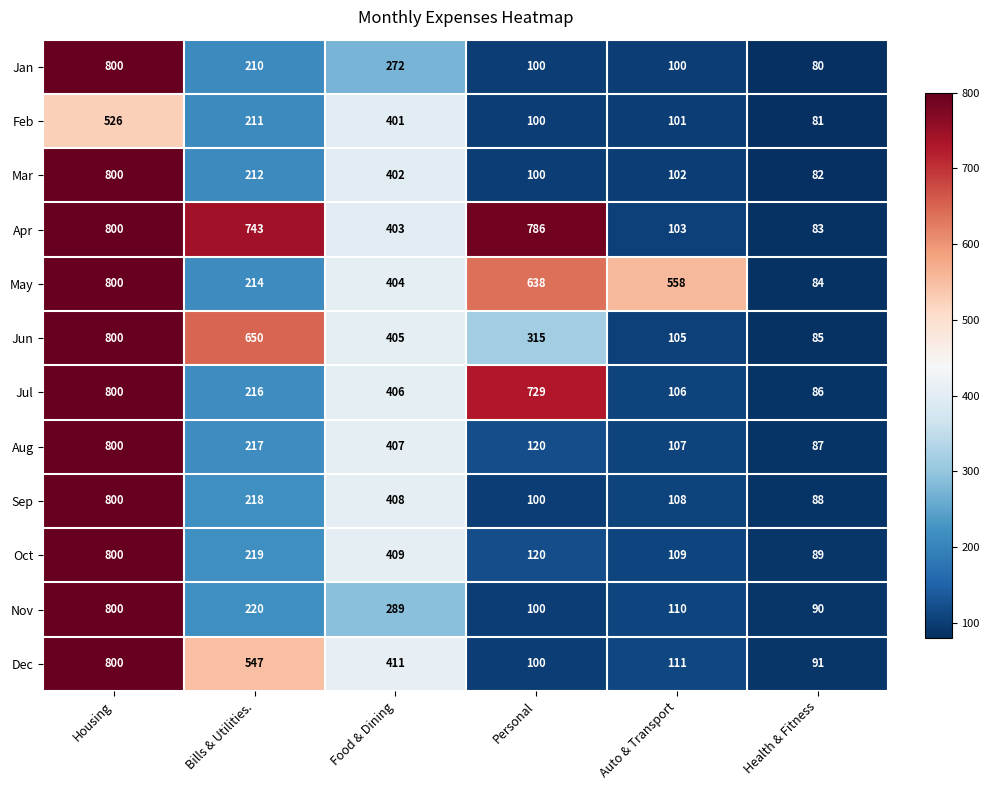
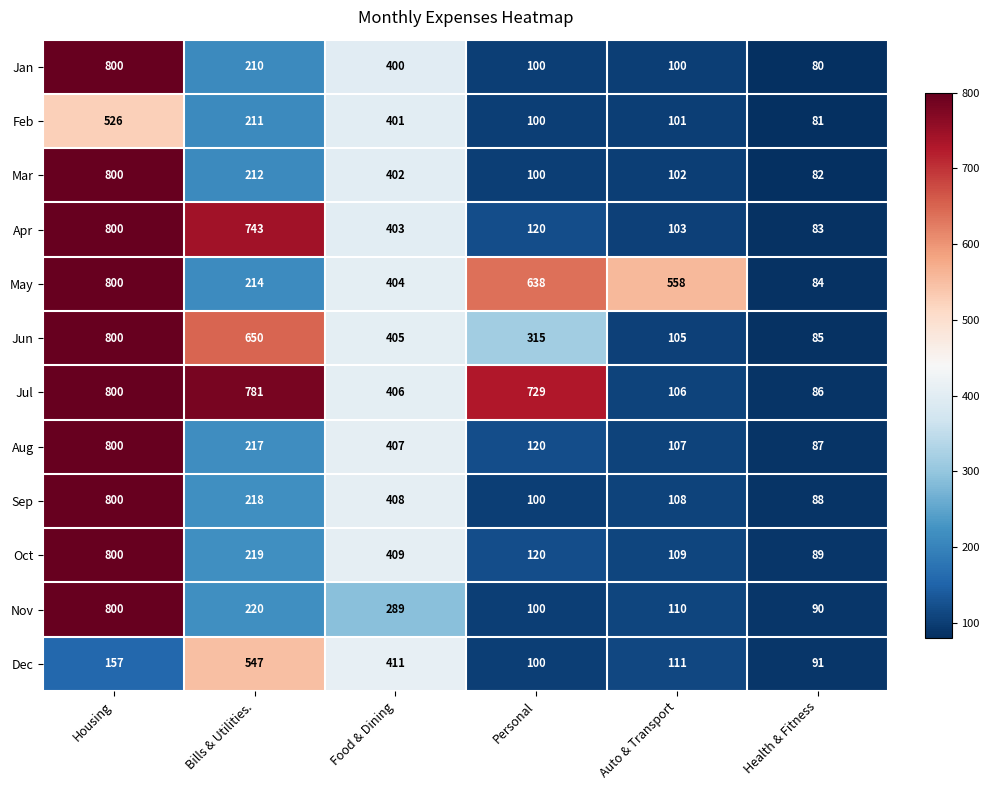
  {
    "Jan": {
      "Housing": 800,
      "Bills & Utilities.": 210,
-     "Food & Dining": 272,
+     "Food & Dining": 400,
      "Personal": 100,
      "Auto & Transport": 100,
      "Health & Fitness": 80
    },
    "Feb": {
      "Housing": 526,
      "Bills & Utilities.": 211,
      "Food & Dining": 401,
      "Personal": 100,
      "Auto & Transport": 101,
      "Health & Fitness": 81
    },
    "Mar": {
      "Housing": 800,
      "Bills & Utilities.": 212,
      "Food & Dining": 402,
      "Personal": 100,
      "Auto & Transport": 102,
      "Health & Fitness": 82
    },
    "Apr": {
      "Housing": 800,
      "Bills & Utilities.": 743,
      "Food & Dining": 403,
-     "Personal": 786,
+     "Personal": 120,
      "Auto & Transport": 103,
      "Health & Fitness": 83
    },
    "May": {
      "Housing": 800,
      "Bills & Utilities.": 214,
      "Food & Dining": 404,
      "Personal": 638,
      "Auto & Transport": 558,
      "Health & Fitness": 84
    },
    "Jun": {
      "Housing": 800,
      "Bills & Utilities.": 650,
      "Food & Dining": 405,
      "Personal": 315,
      "Auto & Transport": 105,
      "Health & Fitness": 85
    },
    "Jul": {
      "Housing": 800,
-     "Bills & Utilities.": 216,
+     "Bills & Utilities.": 781,
      "Food & Dining": 406,
      "Personal": 729,
      "Auto & Transport": 106,
      "Health & Fitness": 86
    },
    "Aug": {
      "Housing": 800,
      "Bills & Utilities.": 217,
      "Food & Dining": 407,
      "Personal": 120,
      "Auto & Transport": 107,
      "Health & Fitness": 87
    },
    "Sep": {
      "Housing": 800,
      "Bills & Utilities.": 218,
      "Food & Dining": 408,
      "Personal": 100,
      "Auto & Transport": 108,
      "Health & Fitness": 88
    },
    "Oct": {
      "Housing": 800,
      "Bills & Utilities.": 219,
      "Food & Dining": 409,
      "Personal": 120,
      "Auto & Transport": 109,
      "Health & Fitness": 89
    },
    "Nov": {
      "Housing": 800,
      "Bills & Utilities.": 220,
      "Food & Dining": 289,
      "Personal": 100,
      "Auto & Transport": 110,
      "Health & Fitness": 90
    },
    "Dec": {
-     "Housing": 800,
+     "Housing": 157,
      "Bills & Utilities.": 547,
      "Food & Dining": 411,
      "Personal": 100,
      "Auto & Transport": 111,
      "Health & Fitness": 91
    }
  }
